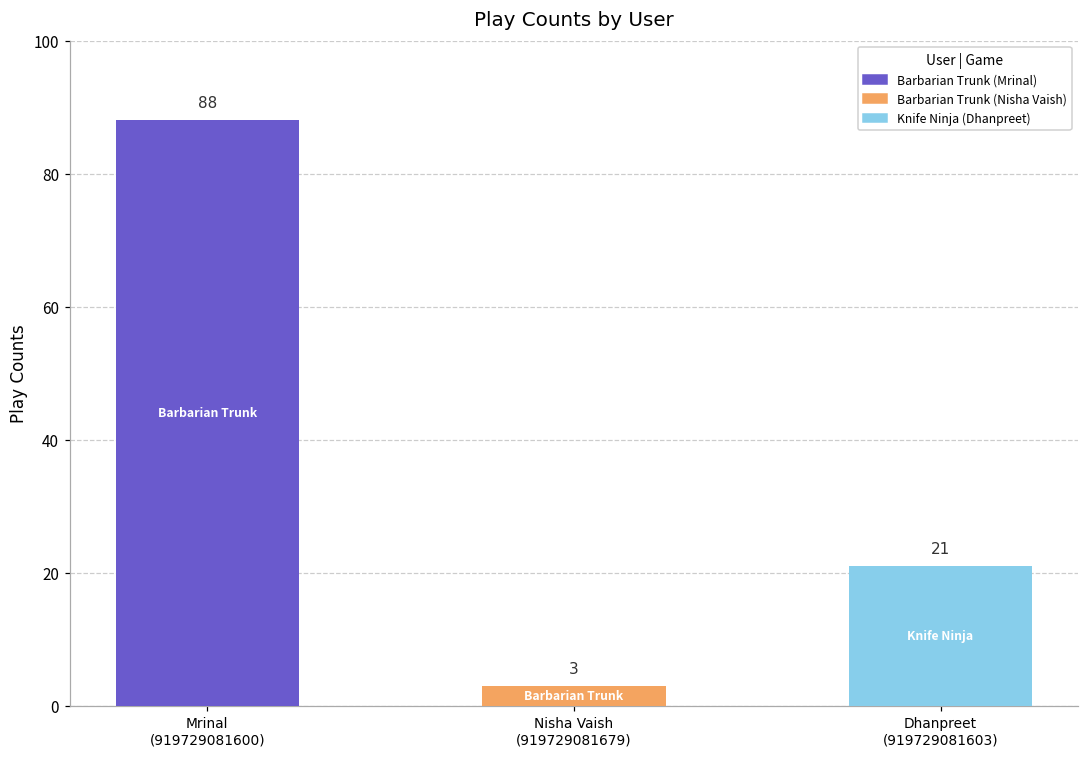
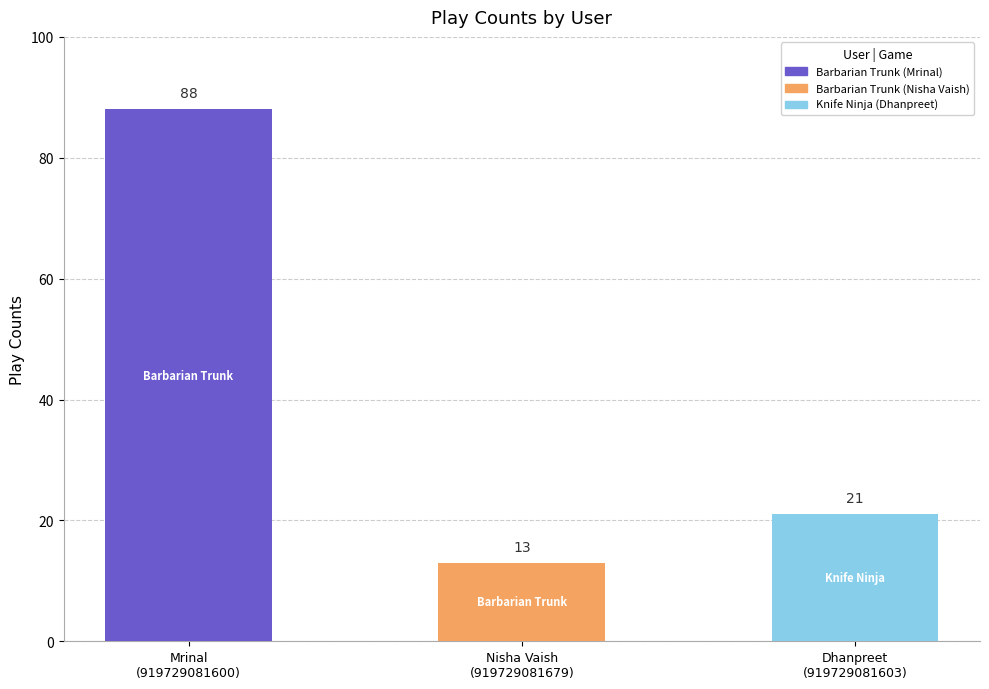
  {
    "Mrinal (919729081600)": 88,
-   "Nisha Vaish (919729081679)": 3,
+   "Nisha Vaish (919729081679)": 13,
    "Dhanpreet (919729081603)": 21
  }
